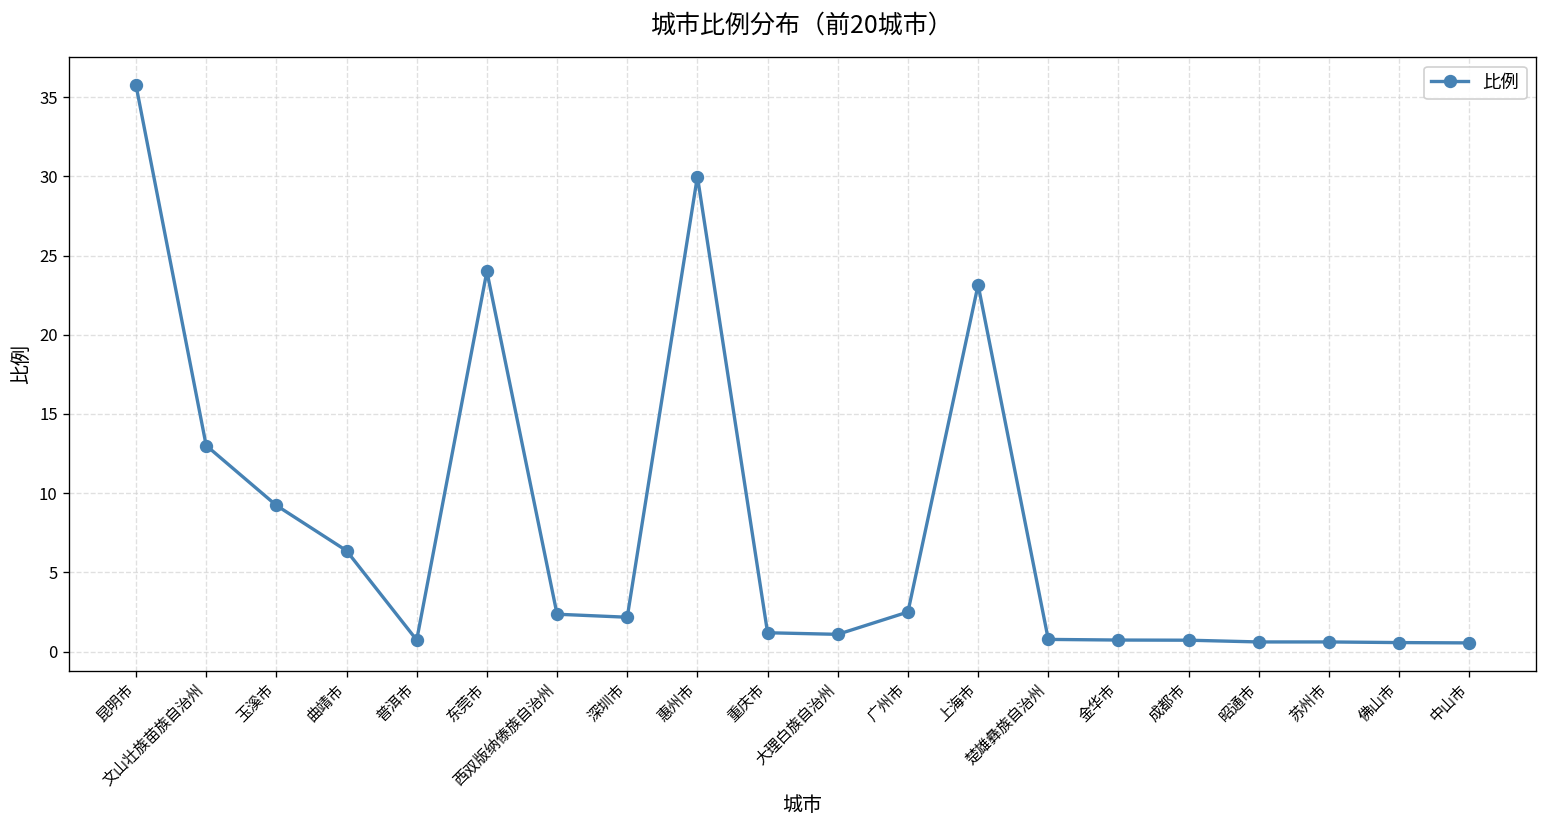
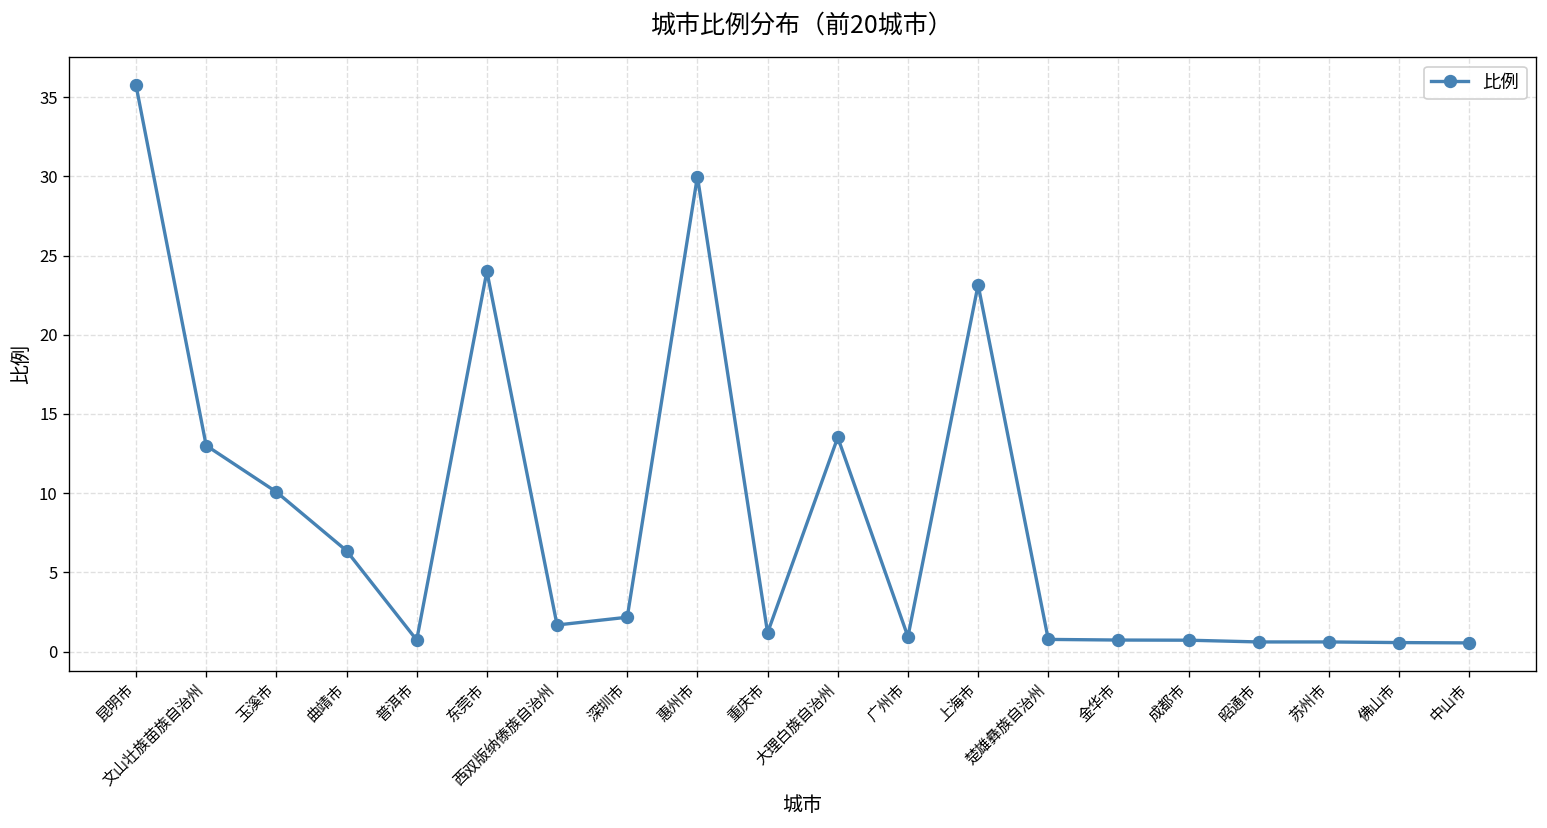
  {
    "昆明市": 35.8,
    "文山壮族苗族自治州": 13.0,
-   "玉溪市": 9.2,
+   "玉溪市": 10.1,
    "曲靖市": 6.4,
    "普洱市": 0.7,
    "东莞市": 24.0,
-   "西双版纳傣族自治州": 2.4,
+   "西双版纳傣族自治州": 1.7,
    "深圳市": 2.2,
    "惠州市": 30.0,
    "重庆市": 1.2,
-   "大理白族自治州": 1.1,
-   "广州市": 2.5,
+   "大理白族自治州": 13.5,
+   "广州市": 0.9,
    "上海市": 23.2,
    "楚雄彝族自治州": 0.8,
    "金华市": 0.7,
    "成都市": 0.7,
    "昭通市": 0.6,
    "苏州市": 0.6,
    "佛山市": 0.6,
    "中山市": 0.6
  }
